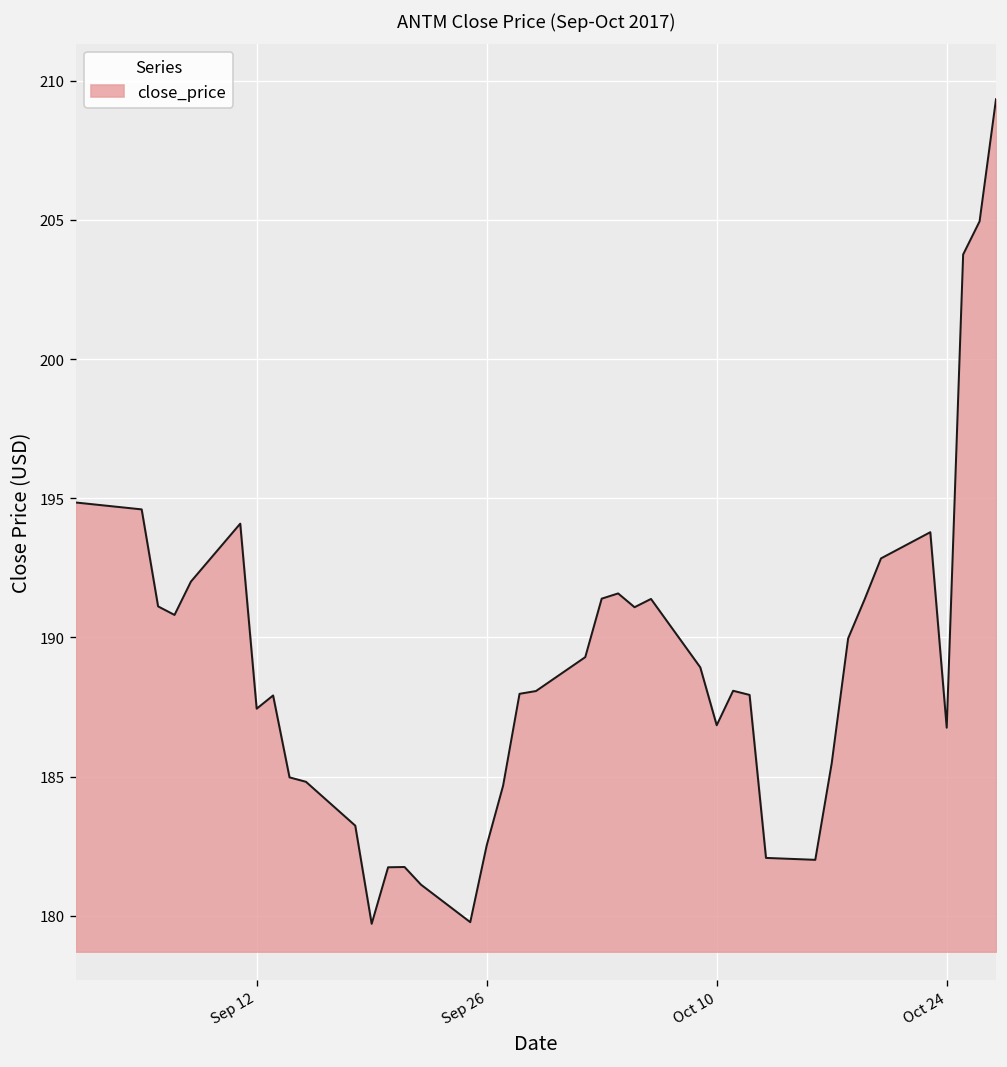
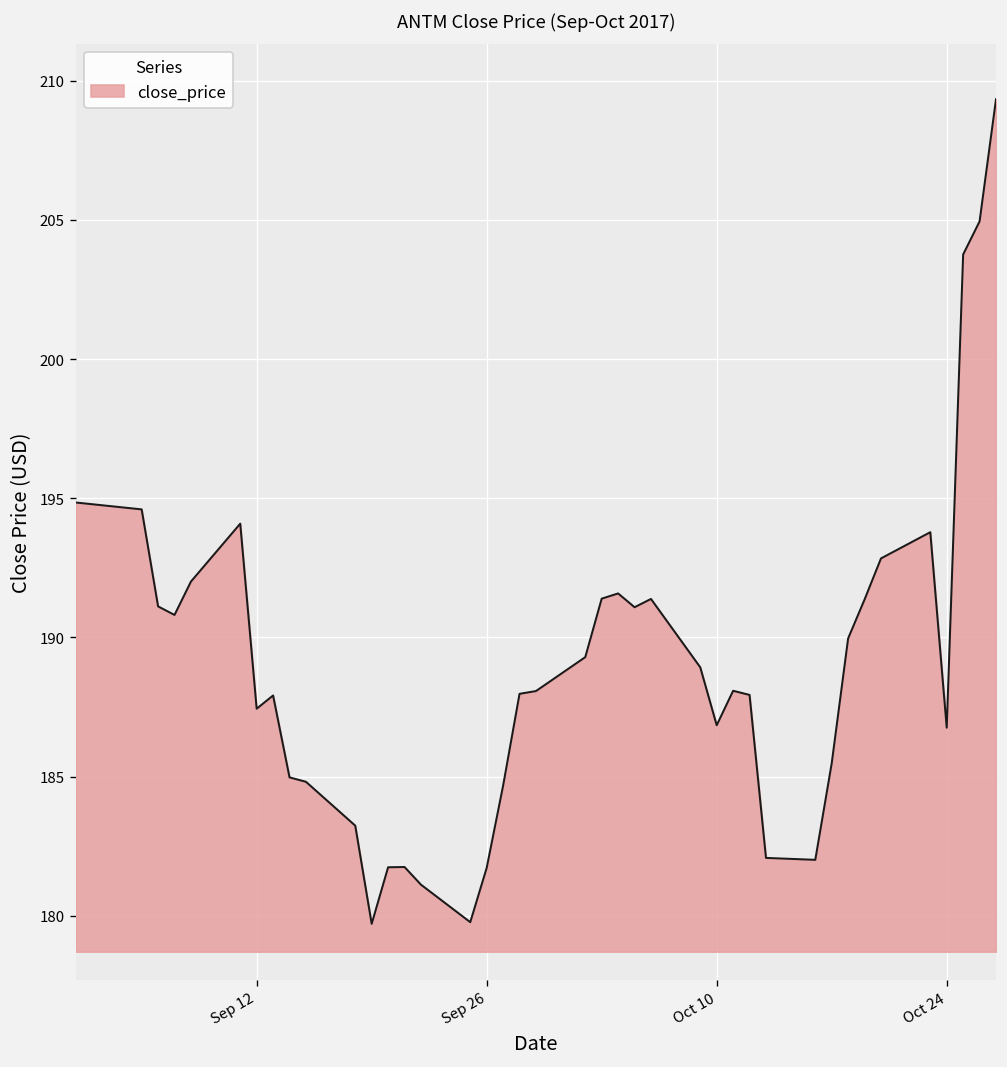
  {
    "Sep 12": 187.4,
-   "Sep 26": 182.5,
+   "Sep 26": 181.7,
    "Oct 10": 186.8,
    "Oct 24": 186.8
  }
